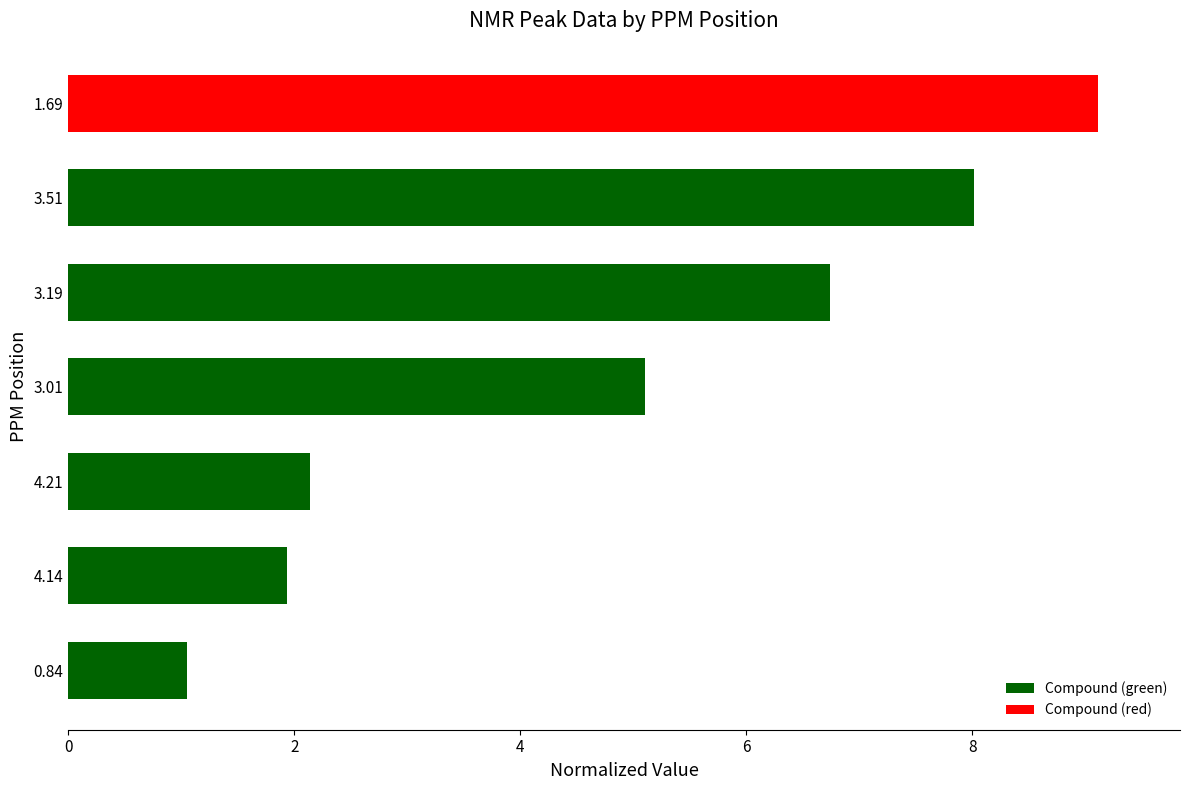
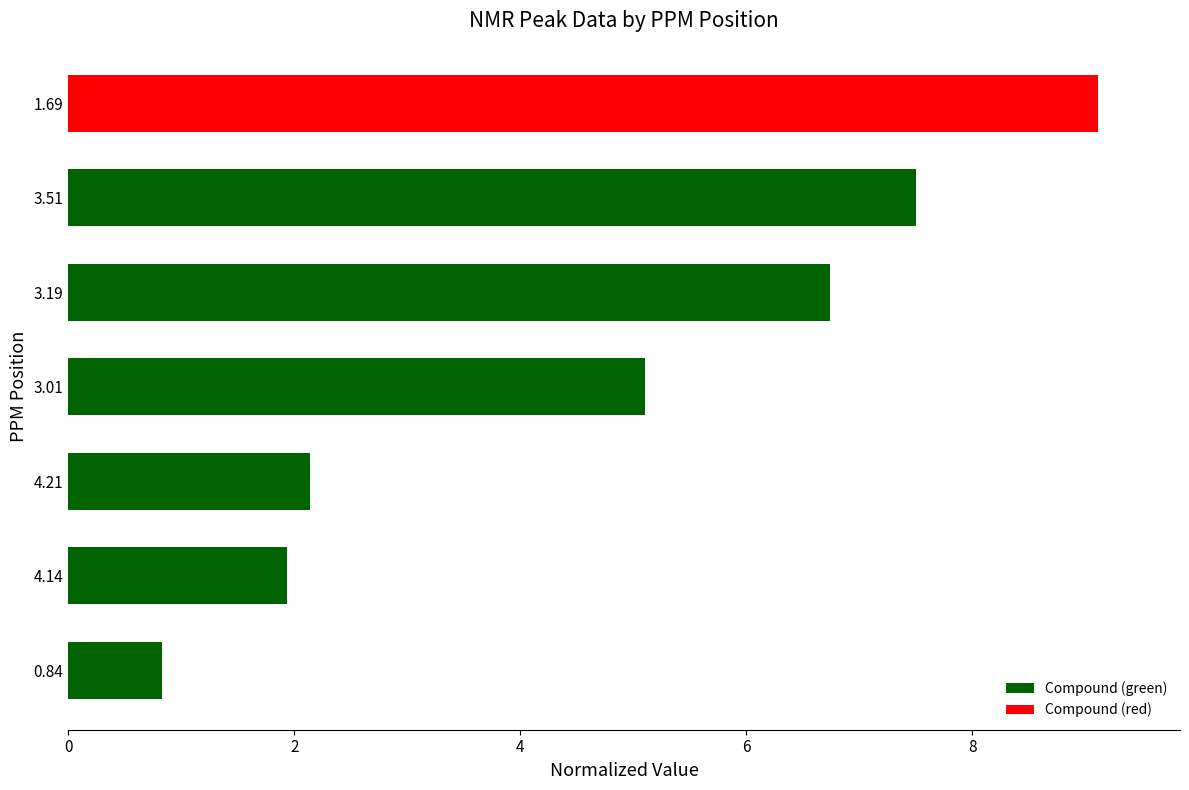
  {
    "1.69": 9.11,
-   "3.51": 8.02,
+   "3.51": 7.50,
    "3.19": 6.74,
    "3.01": 5.10,
    "4.21": 2.14,
    "4.14": 1.94,
-   "0.84": 1.05
+   "0.84": 0.83
  }
